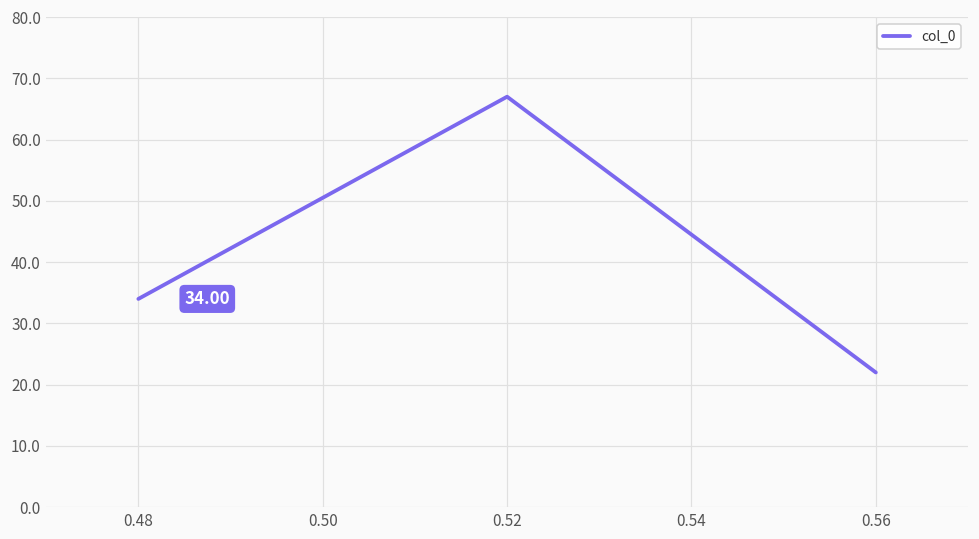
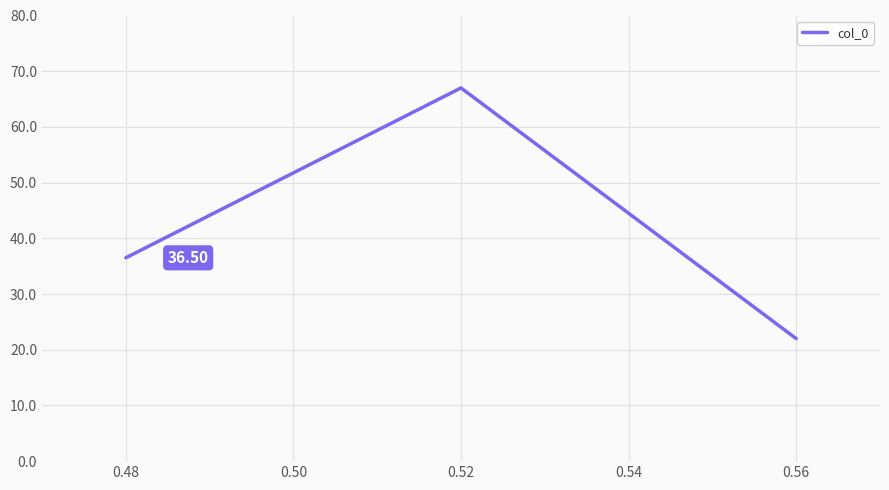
  {
-   "0.48": 34.00
+   "0.48": 36.50
  }
